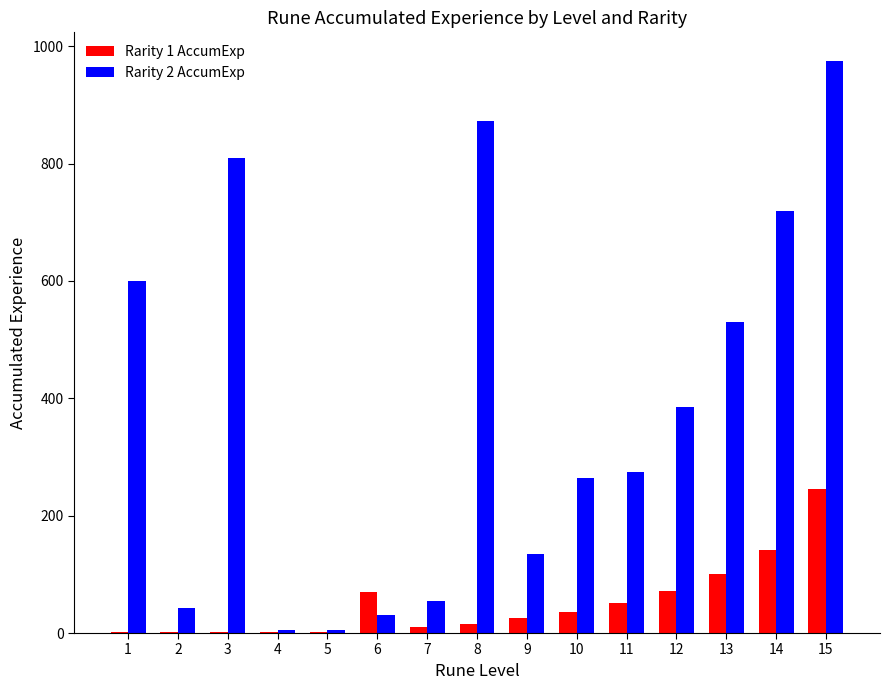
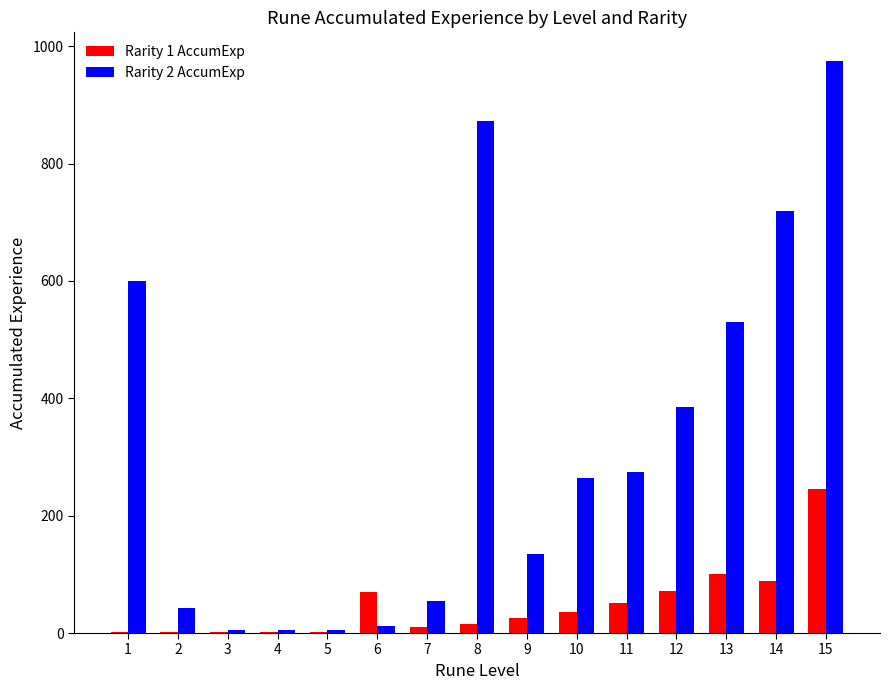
  {
    "Rarity 1 AccumExp": {
      "6": 70,
      "7": 10,
      "8": 20,
      "9": 30,
      "10": 40,
      "11": 50,
      "12": 70,
      "13": 100,
-     "14": 140,
+     "14": 90,
      "15": 250
    },
    "Rarity 2 AccumExp": {
      "1": 600,
      "2": 40,
-     "3": 810,
+     "3": 10,
      "4": 10,
      "5": 10,
-     "6": 30,
+     "6": 10,
      "7": 60,
      "8": 870,
      "9": 140,
      "10": 260,
      "11": 280,
      "12": 390,
      "13": 530,
      "14": 720,
      "15": 980
    }
  }
